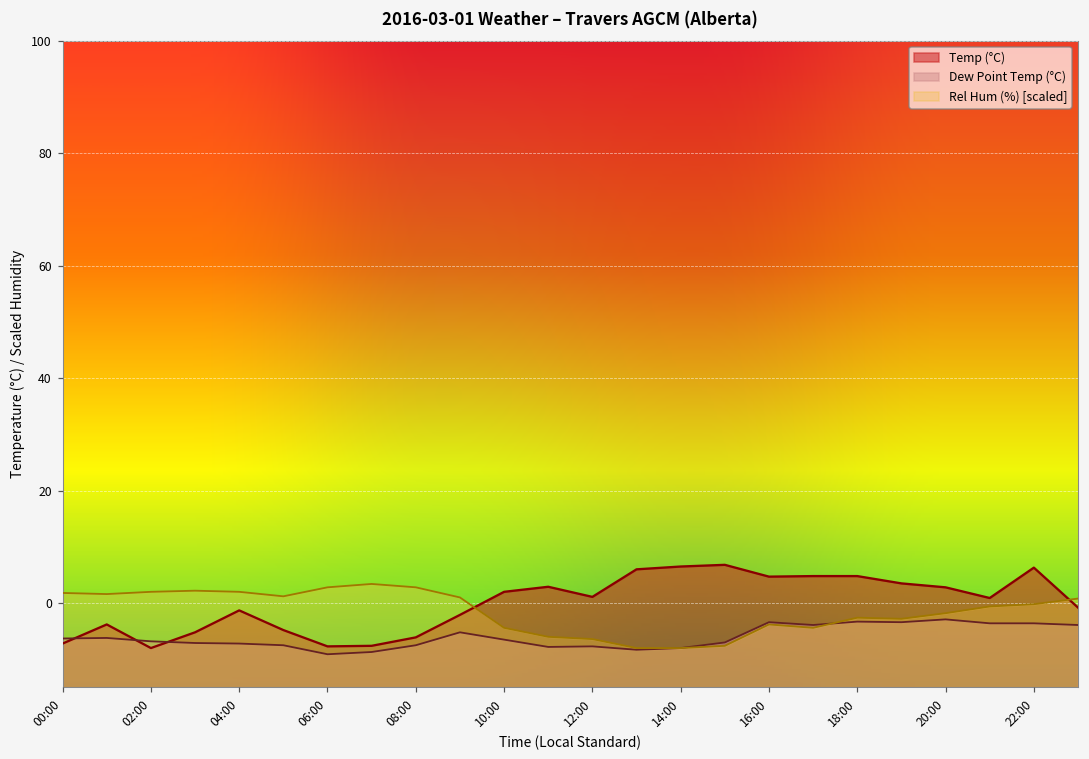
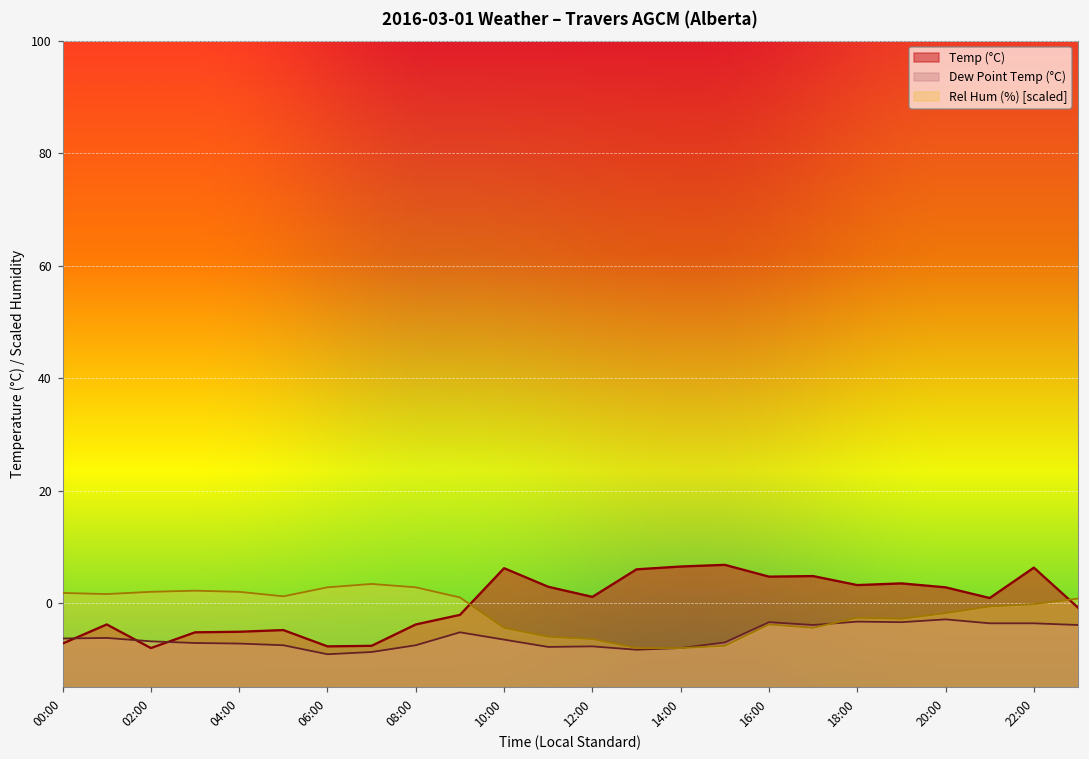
  {
    "Temp (°C)": {
      "00:00": -7,
      "02:00": -8,
-     "04:00": -1,
+     "04:00": -5,
      "06:00": -8,
-     "08:00": -6,
-     "10:00": 2,
+     "08:00": -4,
+     "10:00": 6,
      "12:00": 1,
      "14:00": 7,
      "16:00": 5,
-     "18:00": 5,
+     "18:00": 3,
      "20:00": 3,
      "22:00": 6
    }
  }
